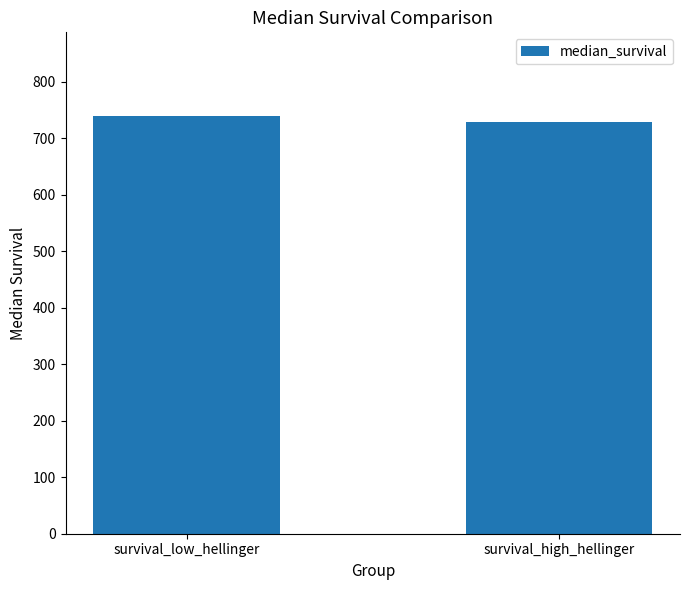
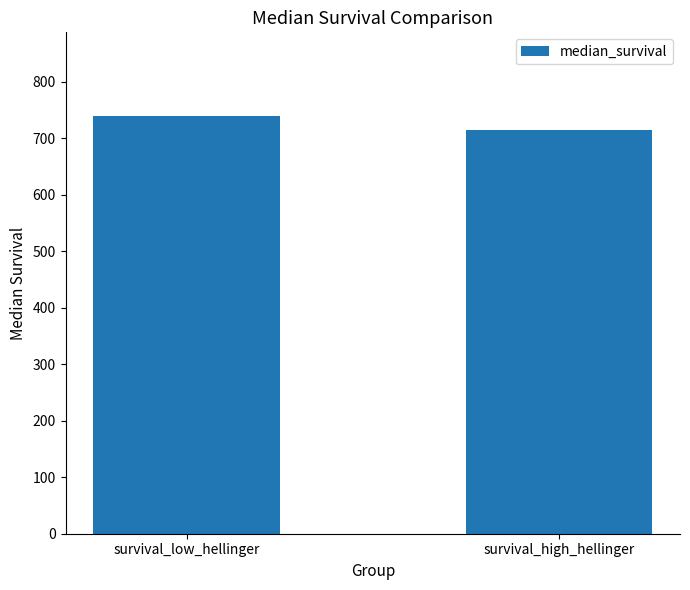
  {
    "survival_low_hellinger": 740,
-   "survival_high_hellinger": 730
+   "survival_high_hellinger": 710
  }
